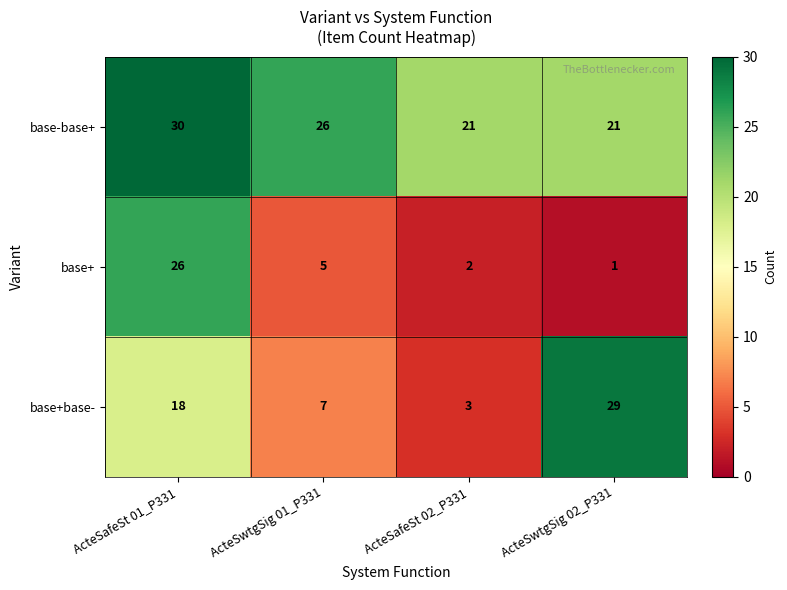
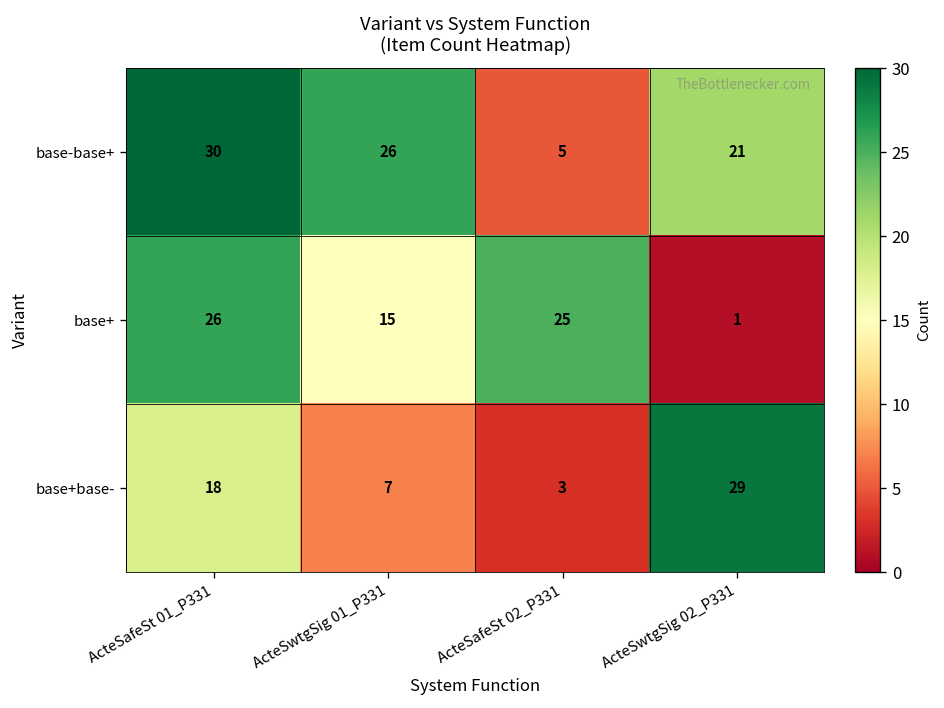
  {
    "base-base+": {
      "ActeSafeSt 01_P331": 30,
      "ActeSwtgSig 01_P331": 26,
-     "ActeSafeSt 02_P331": 21
+     "ActeSafeSt 02_P331": 5
    },
    "base+": {
      "ActeSafeSt 01_P331": 26,
-     "ActeSwtgSig 01_P331": 5,
-     "ActeSafeSt 02_P331": 2,
+     "ActeSwtgSig 01_P331": 15,
+     "ActeSafeSt 02_P331": 25,
      "ActeSwtgSig 02_P331": 1
    },
    "base+base-": {
      "ActeSafeSt 01_P331": 18,
      "ActeSwtgSig 01_P331": 7,
      "ActeSafeSt 02_P331": 3,
      "ActeSwtgSig 02_P331": 29
    }
  }
